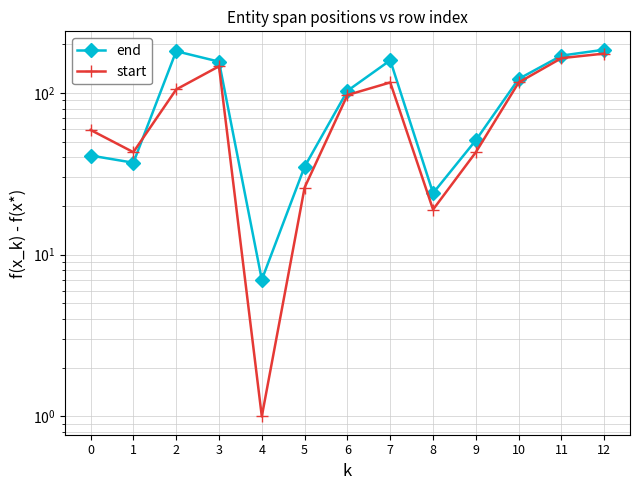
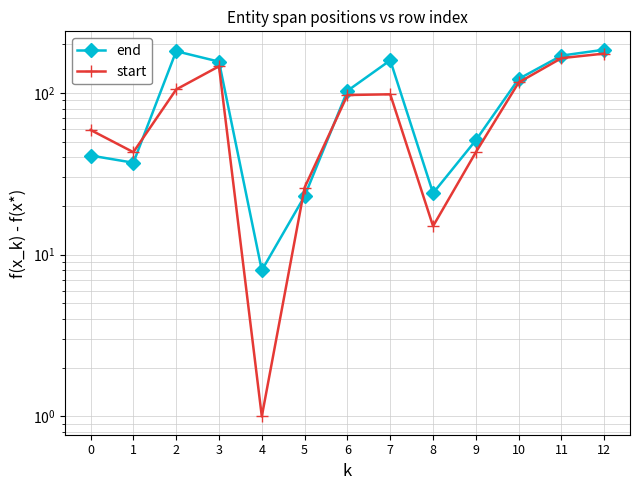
  {
    "end": {
      "0": 41,
      "1": 37,
      "2": 180,
      "3": 160,
-     "4": 7,
-     "5": 35,
+     "4": 8,
+     "5": 23,
      "6": 100,
      "7": 160,
      "8": 24,
      "9": 51,
      "10": 120,
      "12": 190
    },
    "start": {
      "0": 59,
      "1": 43,
      "2": 110,
      "3": 150,
      "4": 1,
      "5": 26,
      "6": 100,
-     "7": 120,
-     "8": 19,
+     "7": 100,
+     "8": 15,
      "9": 43,
      "10": 120,
      "12": 180
    }
  }
